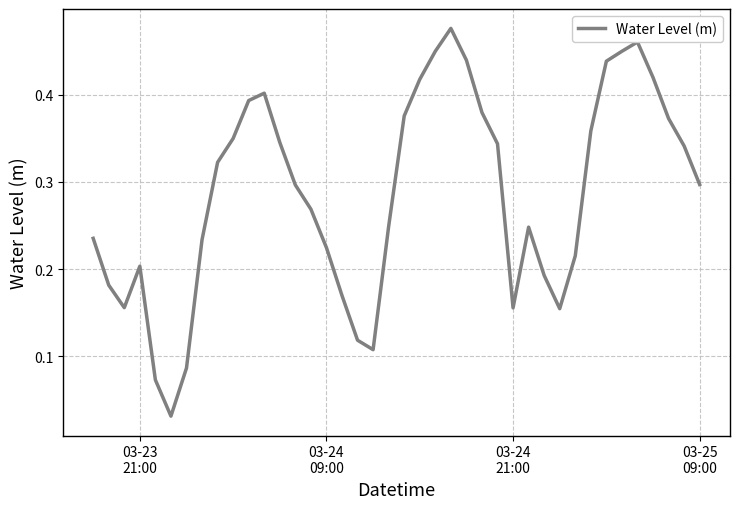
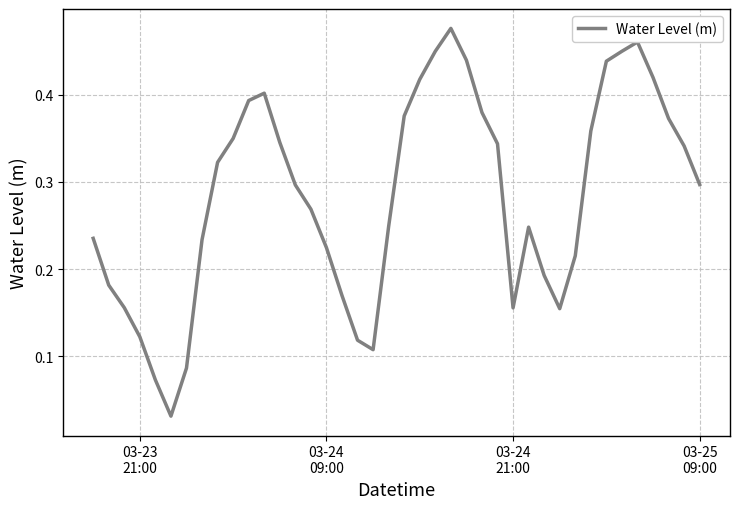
  {
-   "03-23 21:00": 0.20,
+   "03-23 21:00": 0.12,
    "03-24 09:00": 0.22,
    "03-24 21:00": 0.16,
    "03-25 09:00": 0.30
  }
